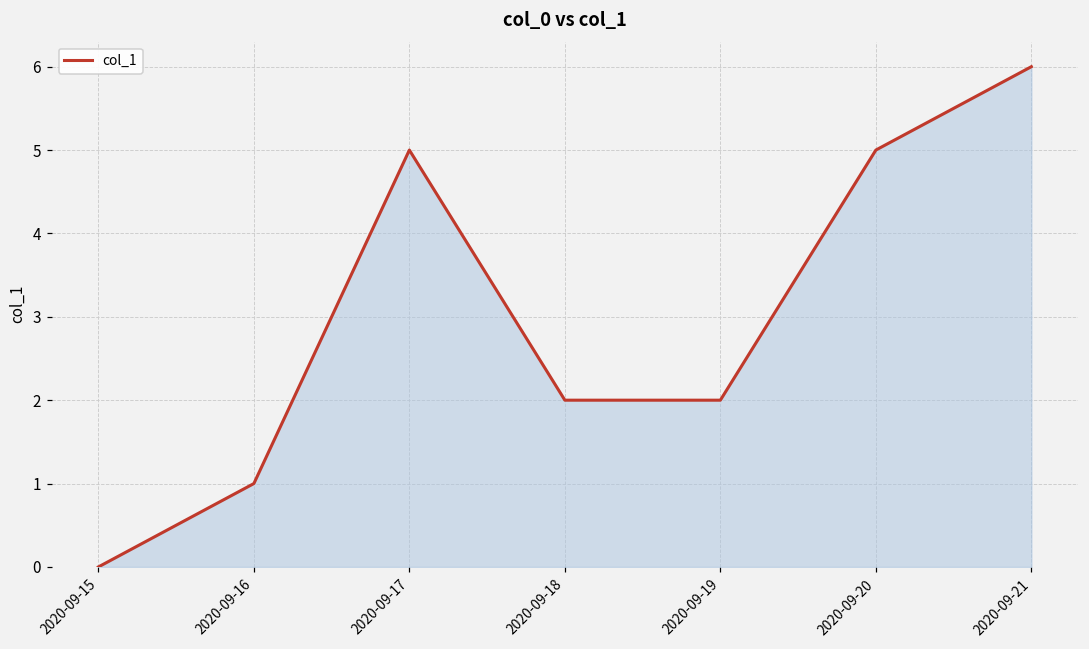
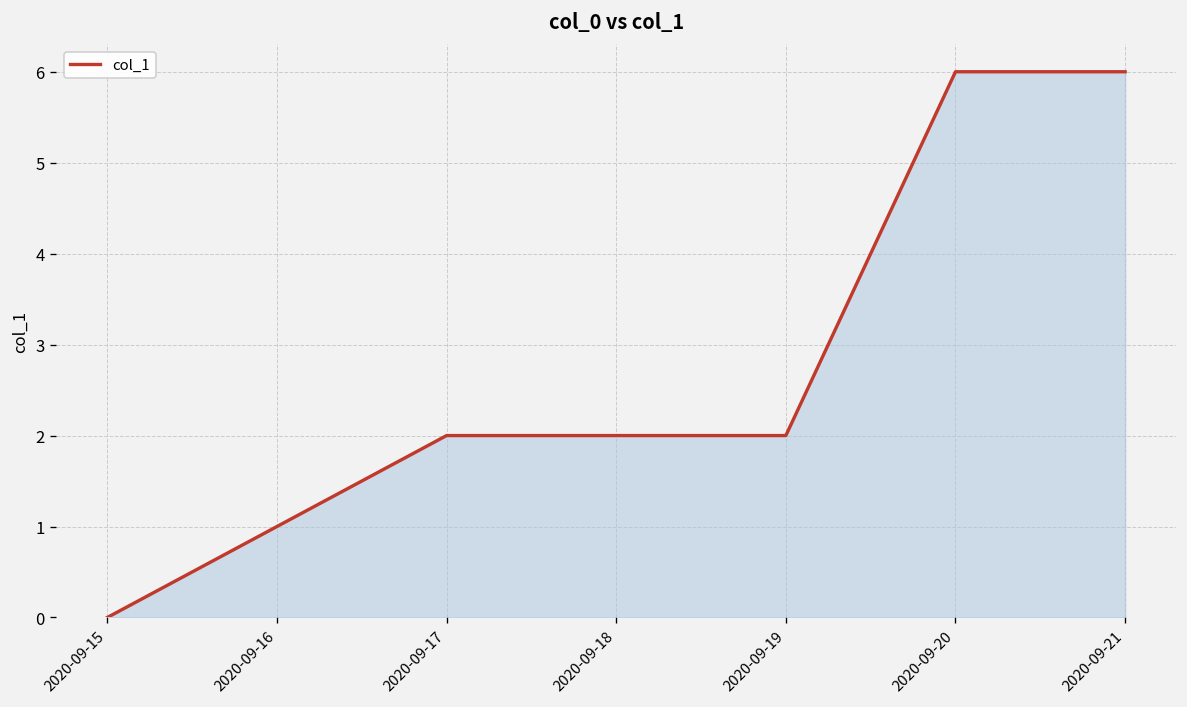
  {
    "2020-09-15": 0,
    "2020-09-16": 1,
-   "2020-09-17": 5,
+   "2020-09-17": 2,
    "2020-09-18": 2,
    "2020-09-19": 2,
-   "2020-09-20": 5,
+   "2020-09-20": 6,
    "2020-09-21": 6
  }
